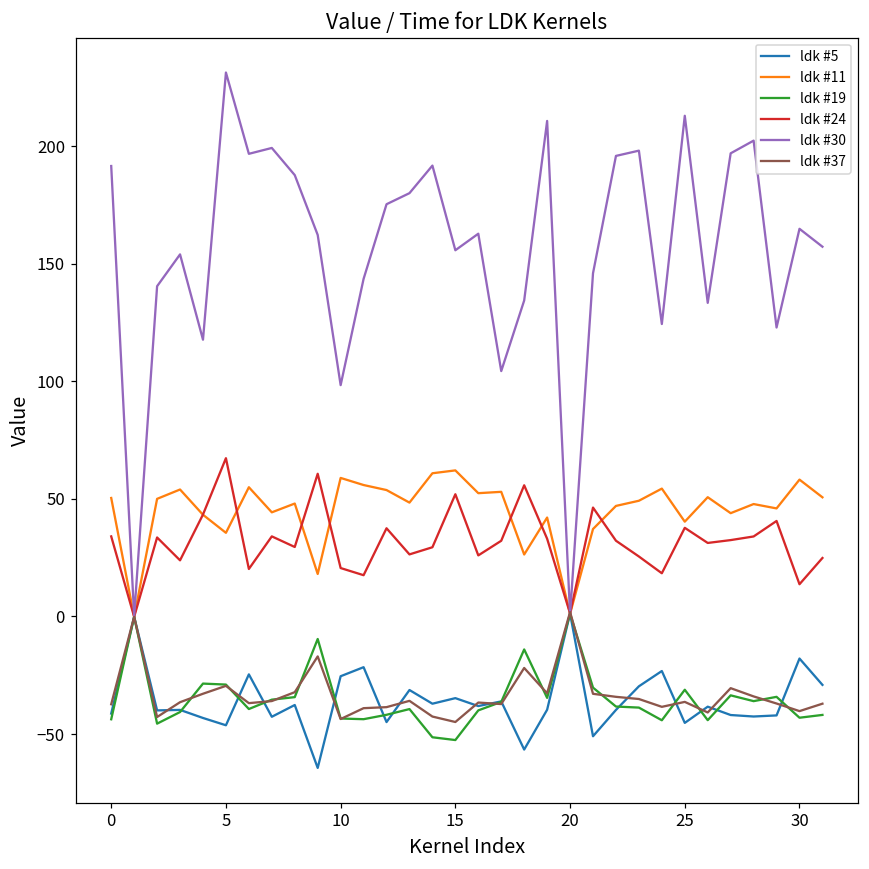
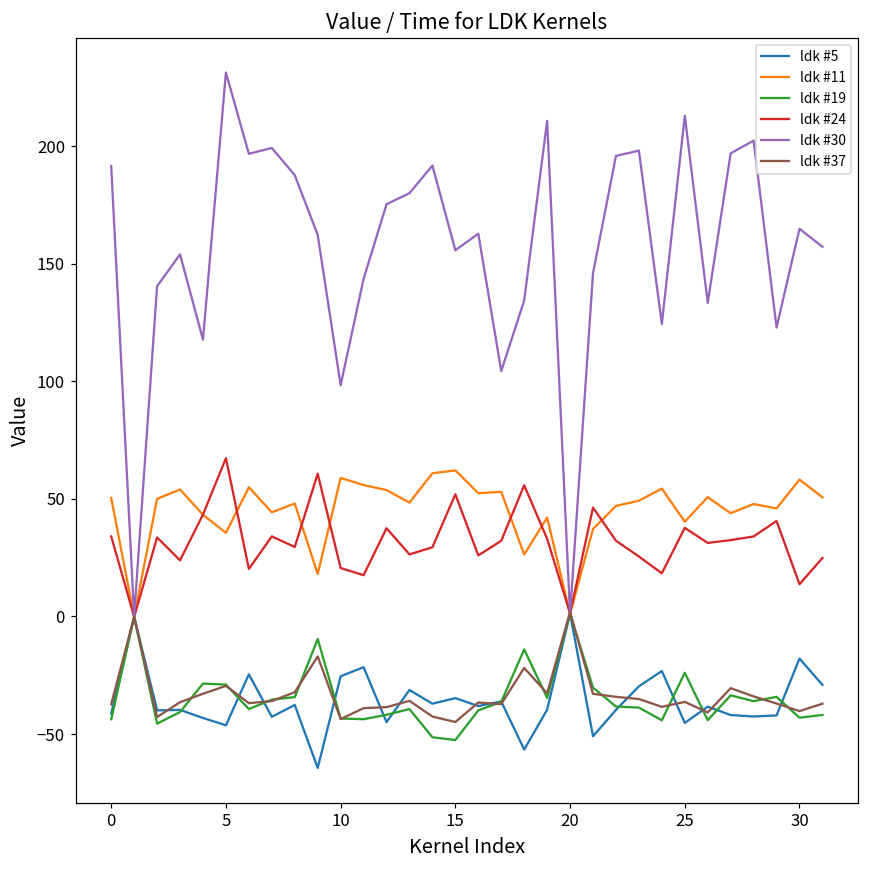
  {
    "ldk #5": {
      "0": -41,
      "5": -46,
      "10": -25,
      "15": -35,
      "25": -45,
      "30": -18
    },
    "ldk #11": {
      "0": 50,
      "5": 36,
      "10": 59,
      "15": 62,
      "25": 40,
      "30": 58
    },
    "ldk #19": {
      "0": -44,
      "15": -53,
-     "25": -31,
+     "25": -24,
      "30": -43
    },
    "ldk #24": {
      "0": 34,
      "5": 67,
      "10": 21,
      "15": 52,
      "25": 38,
      "30": 14
    },
    "ldk #30": {
      "0": 192,
      "5": 231,
      "10": 98,
      "15": 156,
      "25": 213,
      "30": 165
    },
    "ldk #37": {
      "0": -37,
      "15": -45,
      "25": -36,
      "30": -40
    }
  }
